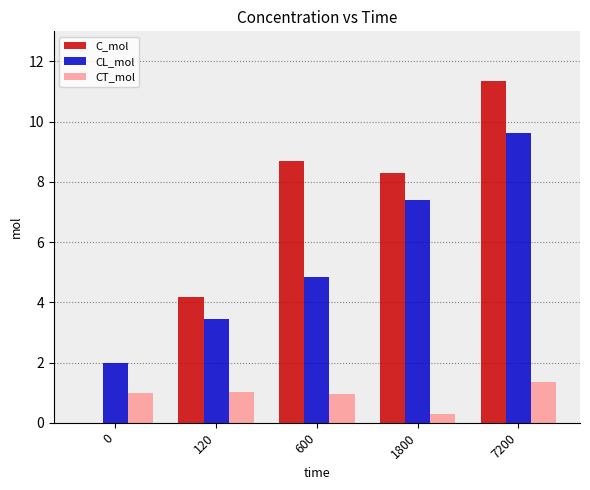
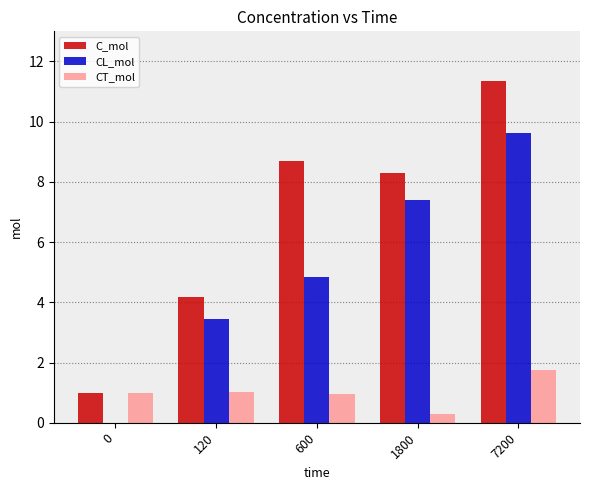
  {
    "C_mol": {
-     "0": 0,
+     "0": 1,
      "120": 4.2,
      "600": 8.7,
      "1800": 8.3,
      "7200": 11.4
    },
    "CL_mol": {
-     "0": 2,
+     "0": 0,
      "120": 3.4,
      "600": 4.8,
      "1800": 7.4,
      "7200": 9.6
    },
    "CT_mol": {
      "0": 1.0,
      "120": 1.0,
      "600": 0.9,
      "1800": 0.3,
-     "7200": 1.3
+     "7200": 1.7
    }
  }
